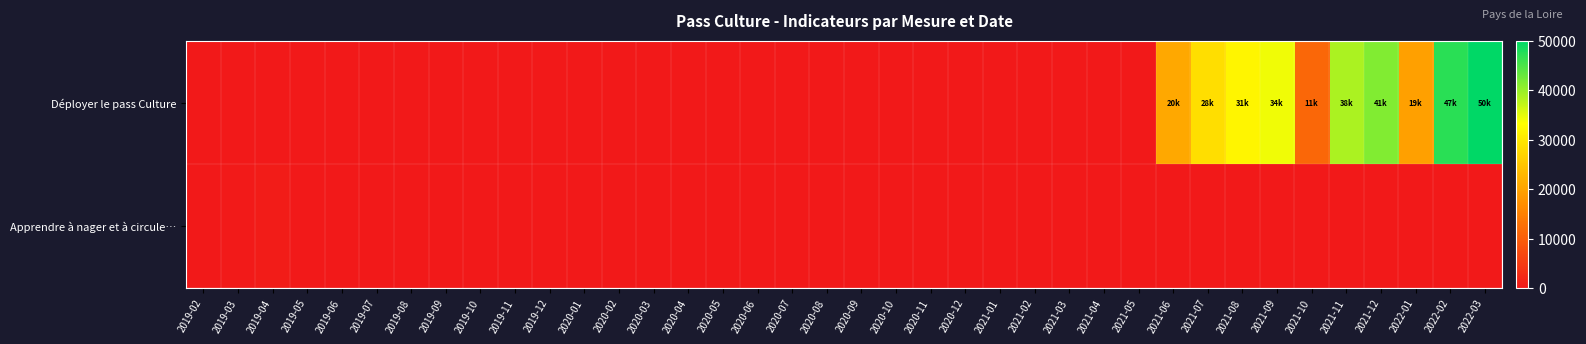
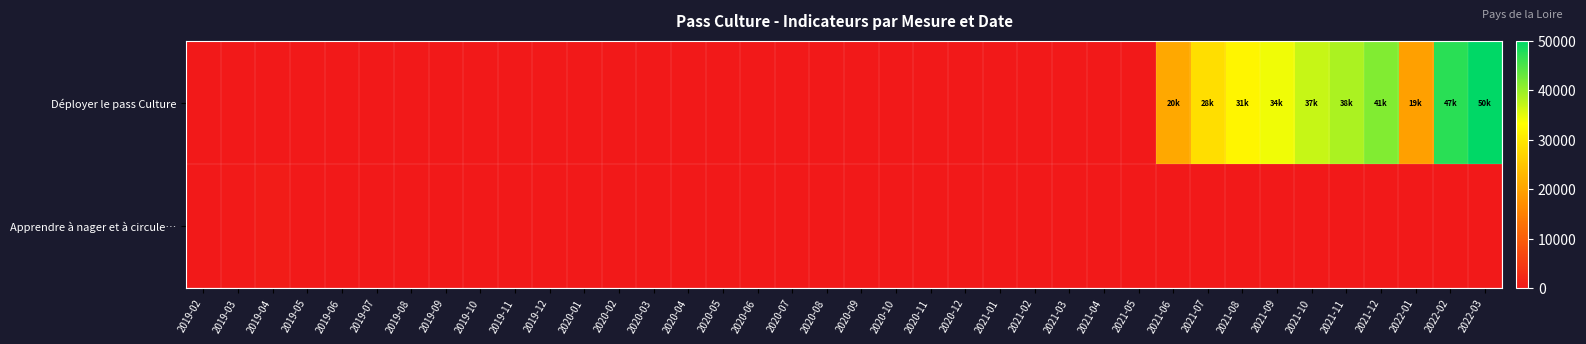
  {
    "Déployer le pass Culture": {
      "2021-06": "20k",
      "2021-07": "28k",
      "2021-08": "31k",
      "2021-09": "34k",
-     "2021-10": "11k",
+     "2021-10": "37k",
      "2021-11": "38k",
      "2021-12": "41k",
      "2022-01": "19k",
      "2022-02": "47k",
      "2022-03": "50k"
    }
  }
